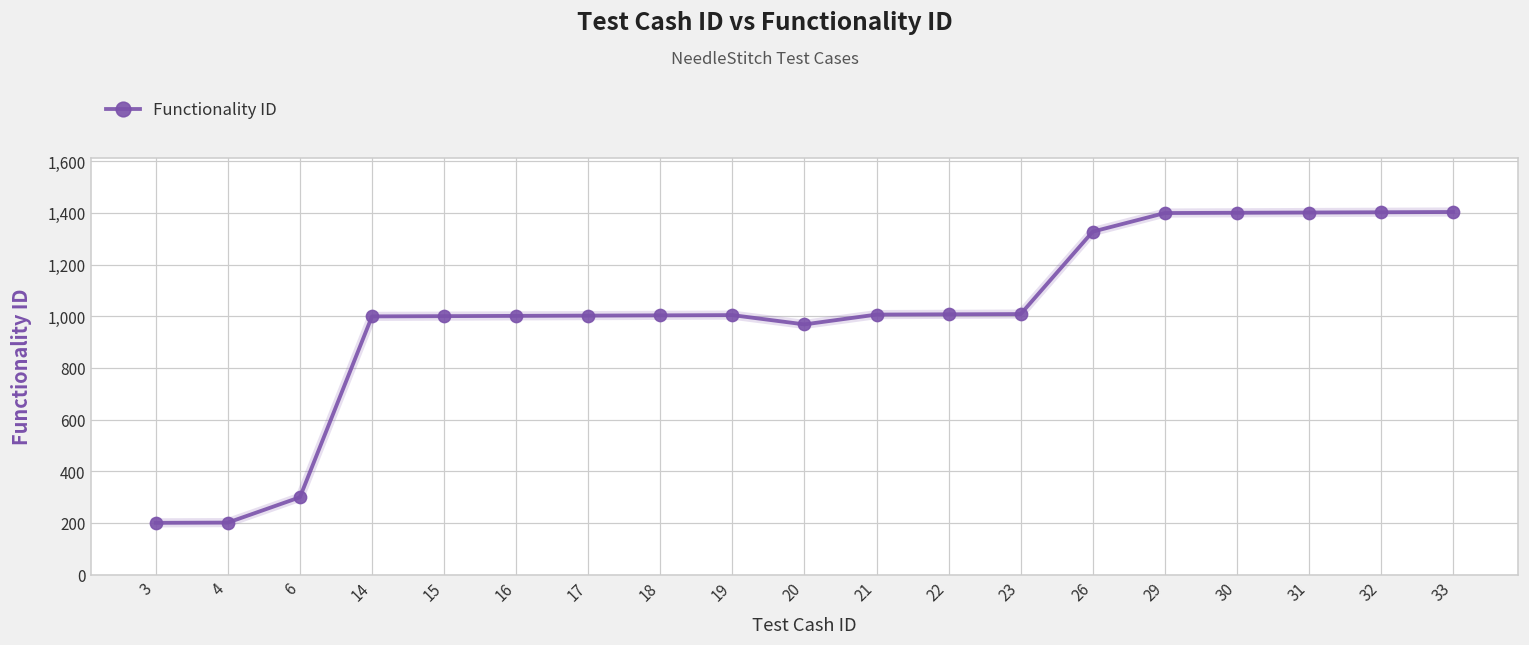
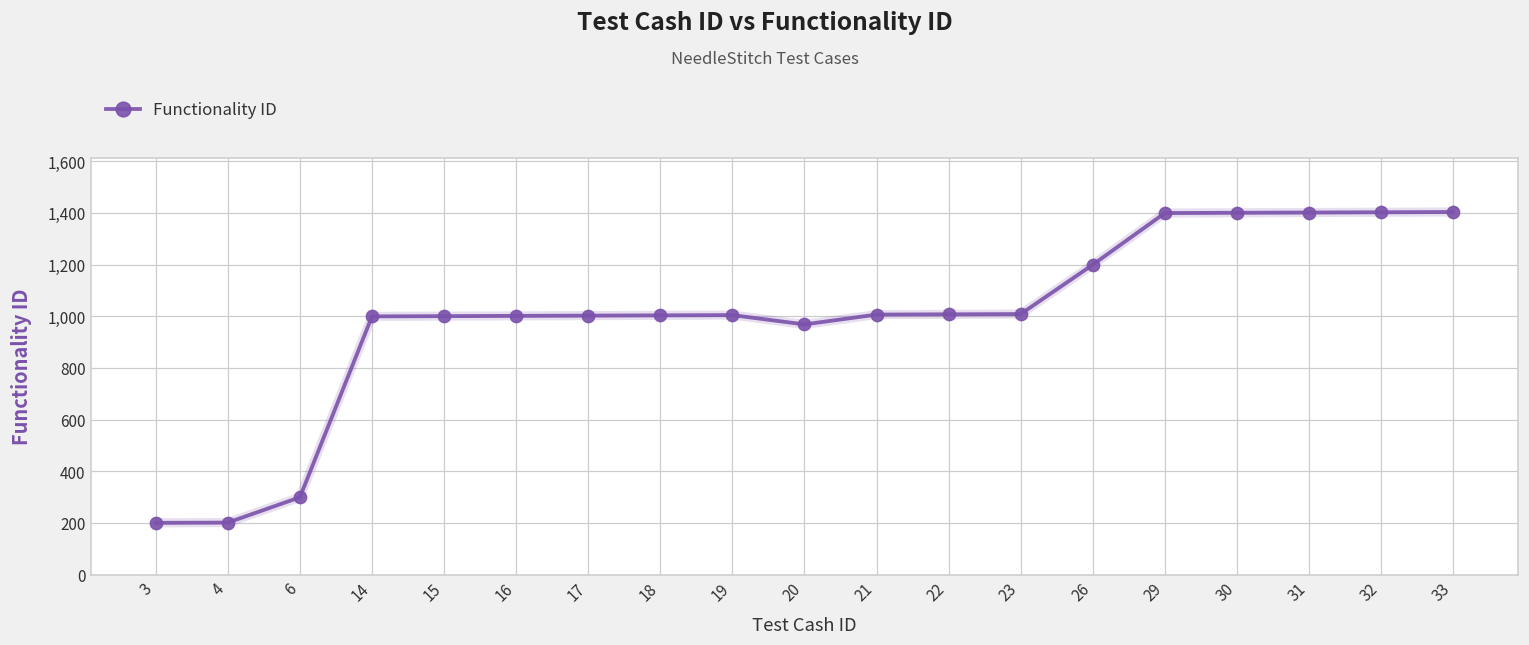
  {
    "3": "200",
    "4": "200",
    "6": "300",
    "14": "1,000",
    "15": "1,000",
    "16": "1,000",
    "17": "1,000",
    "18": "1,000",
    "19": "1,010",
    "20": "970",
    "21": "1,010",
    "22": "1,010",
    "23": "1,010",
-   "26": "1,330",
+   "26": "1,200",
    "29": "1,400",
    "30": "1,400",
    "31": "1,400",
    "32": "1,400",
    "33": "1,400"
  }
